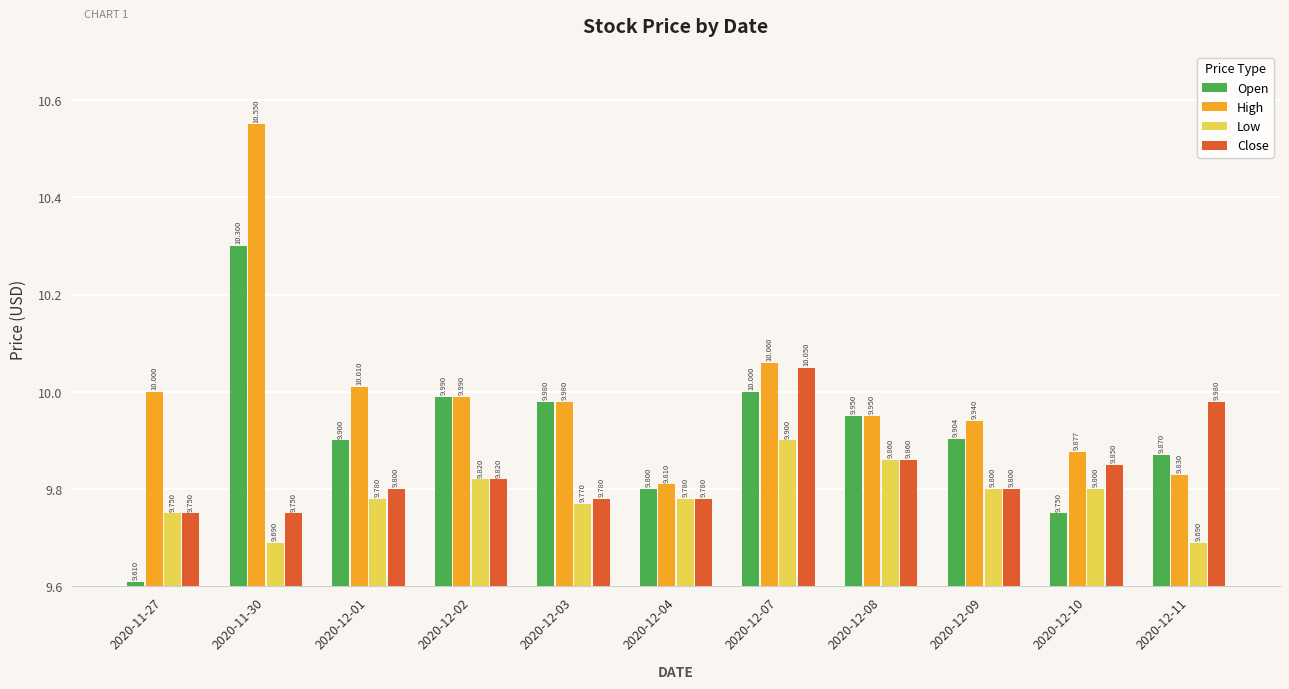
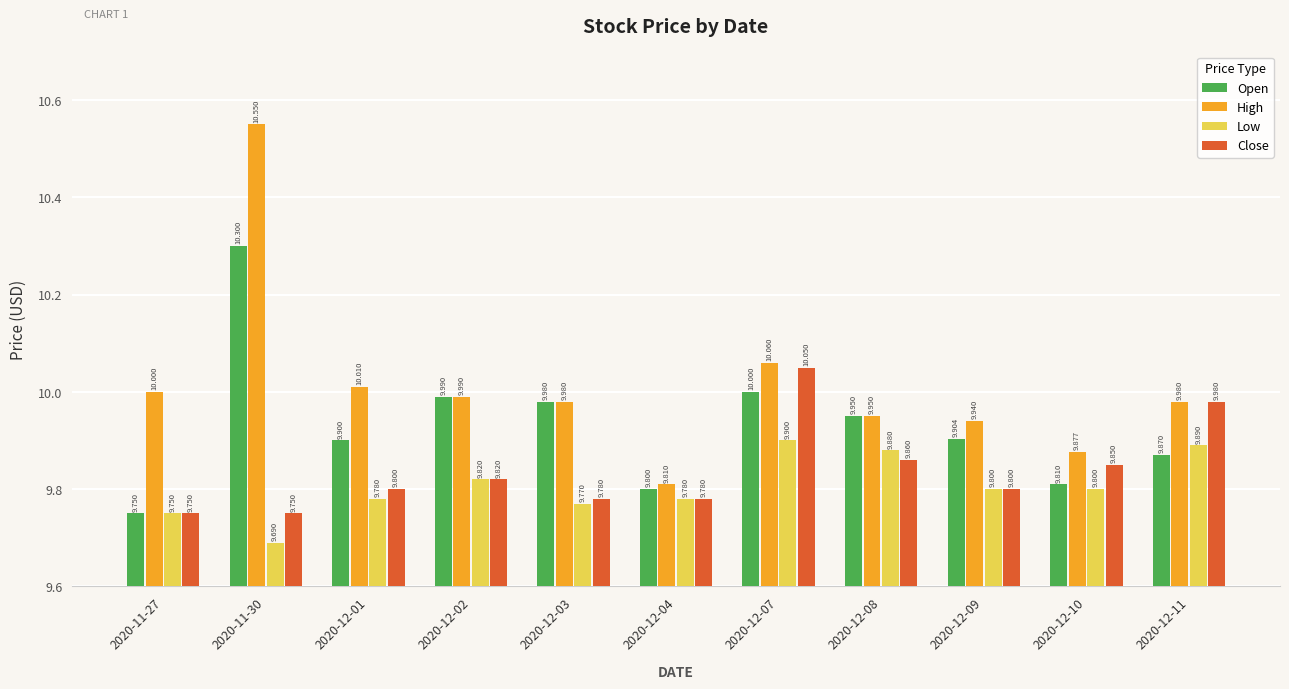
  {
    "Open": {
-     "2020-11-27": 9.610,
+     "2020-11-27": 9.750,
      "2020-11-30": 10.300,
      "2020-12-01": 9.900,
      "2020-12-02": 9.990,
      "2020-12-03": 9.980,
      "2020-12-04": 9.800,
      "2020-12-07": 10.000,
      "2020-12-08": 9.950,
      "2020-12-09": 9.904,
-     "2020-12-10": 9.750,
+     "2020-12-10": 9.810,
      "2020-12-11": 9.870
    },
    "High": {
      "2020-11-27": 10.000,
      "2020-11-30": 10.550,
      "2020-12-01": 10.010,
      "2020-12-02": 9.990,
      "2020-12-03": 9.980,
      "2020-12-04": 9.810,
      "2020-12-07": 10.060,
      "2020-12-08": 9.950,
      "2020-12-09": 9.940,
      "2020-12-10": 9.877,
-     "2020-12-11": 9.830
+     "2020-12-11": 9.980
    },
    "Low": {
      "2020-11-27": 9.750,
      "2020-11-30": 9.690,
      "2020-12-01": 9.780,
      "2020-12-02": 9.820,
      "2020-12-03": 9.770,
      "2020-12-04": 9.780,
      "2020-12-07": 9.900,
-     "2020-12-08": 9.860,
+     "2020-12-08": 9.880,
      "2020-12-09": 9.800,
      "2020-12-10": 9.800,
-     "2020-12-11": 9.690
+     "2020-12-11": 9.890
    },
    "Close": {
      "2020-11-27": 9.750,
      "2020-11-30": 9.750,
      "2020-12-01": 9.800,
      "2020-12-02": 9.820,
      "2020-12-03": 9.780,
      "2020-12-04": 9.780,
      "2020-12-07": 10.050,
      "2020-12-08": 9.860,
      "2020-12-09": 9.800,
      "2020-12-10": 9.850,
      "2020-12-11": 9.980
    }
  }
